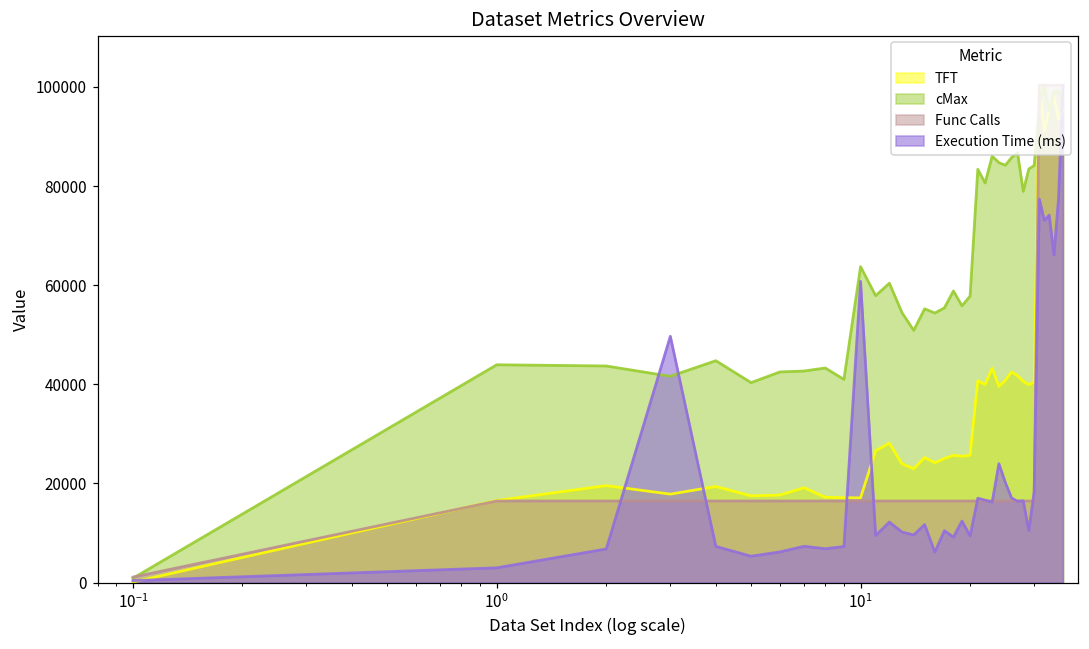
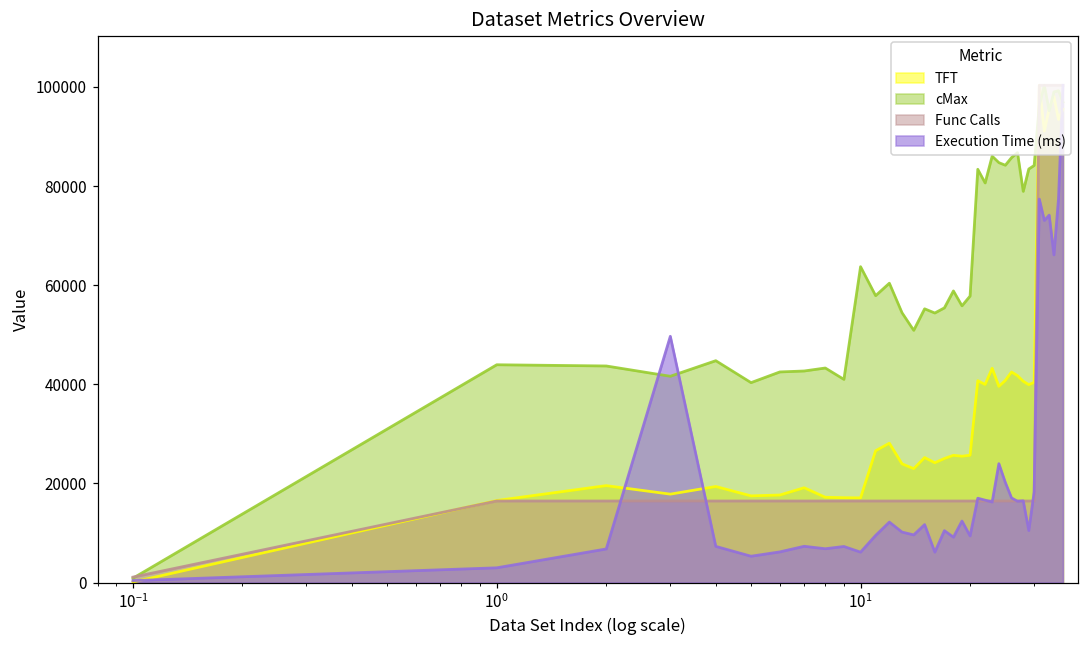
  {
    "TFT": {
      "10^1": 17000
    },
    "cMax": {
      "10^0": 44000,
      "10^1": 64000
    },
    "Func Calls": {
      "10^1": 16000
    },
    "Execution Time (ms)": {
      "10^0": 3000,
-     "10^1": 61000
+     "10^1": 6000
    }
  }
